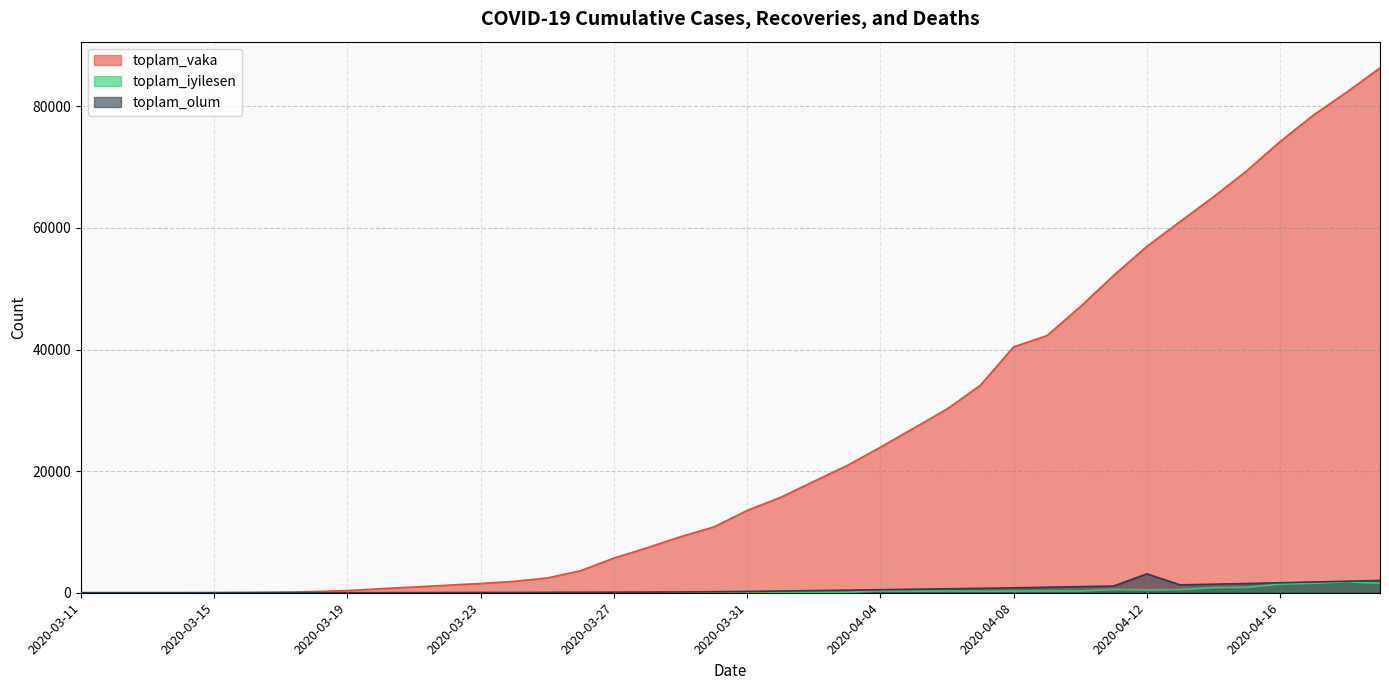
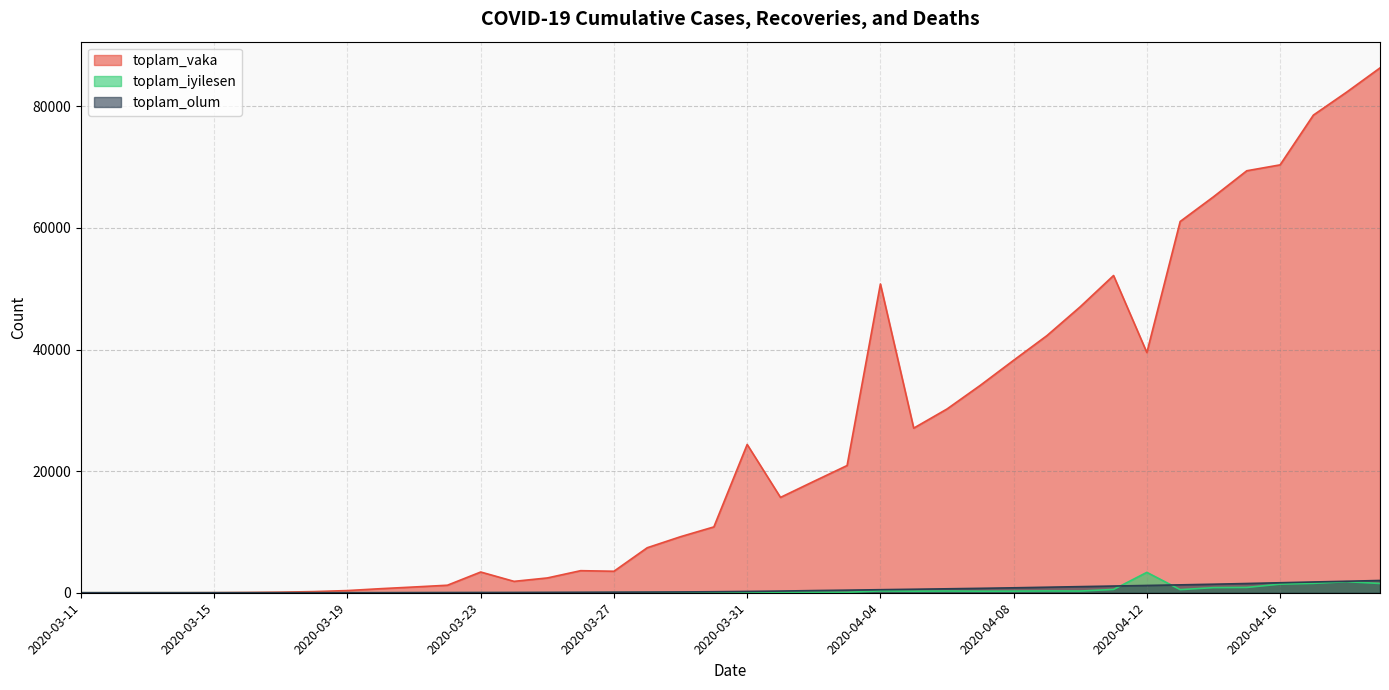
  {
    "toplam_vaka": {
-     "2020-03-23": 2000,
-     "2020-03-27": 6000,
-     "2020-03-31": 14000,
-     "2020-04-04": 24000,
-     "2020-04-08": 40000,
-     "2020-04-12": 57000,
-     "2020-04-16": 74000
+     "2020-03-23": 3000,
+     "2020-03-27": 4000,
+     "2020-03-31": 24000,
+     "2020-04-04": 51000,
+     "2020-04-08": 38000,
+     "2020-04-12": 40000,
+     "2020-04-16": 70000
    },
    "toplam_iyilesen": {
      "2020-04-08": 0,
-     "2020-04-12": 0
+     "2020-04-12": 3000
    },
    "toplam_olum": {
      "2020-04-08": 1000,
-     "2020-04-12": 3000
+     "2020-04-12": 1000
    }
  }
